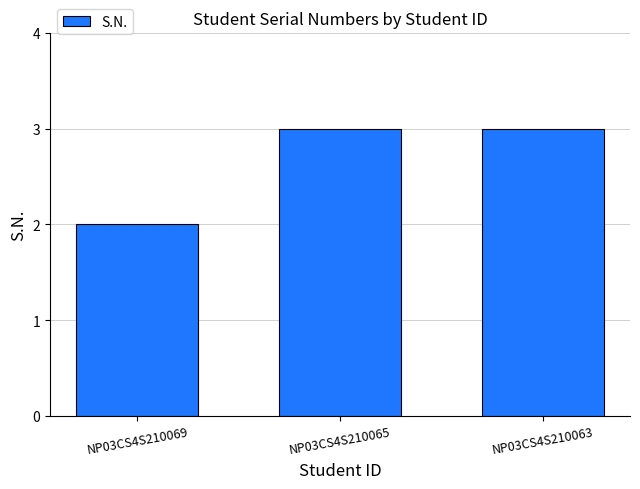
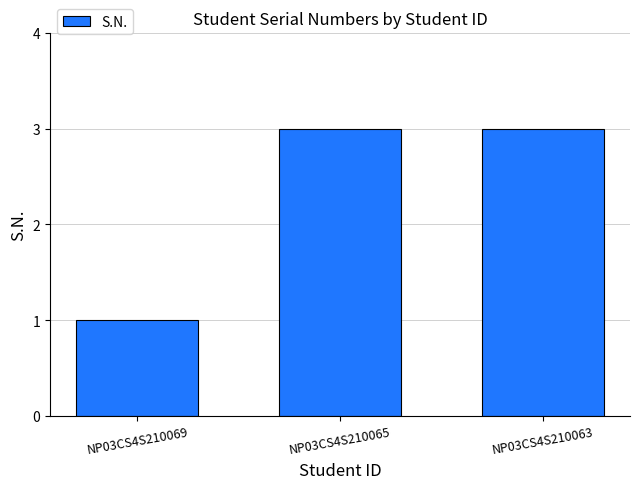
  {
-   "NP03CS4S210069": 2,
+   "NP03CS4S210069": 1,
    "NP03CS4S210065": 3,
    "NP03CS4S210063": 3
  }
